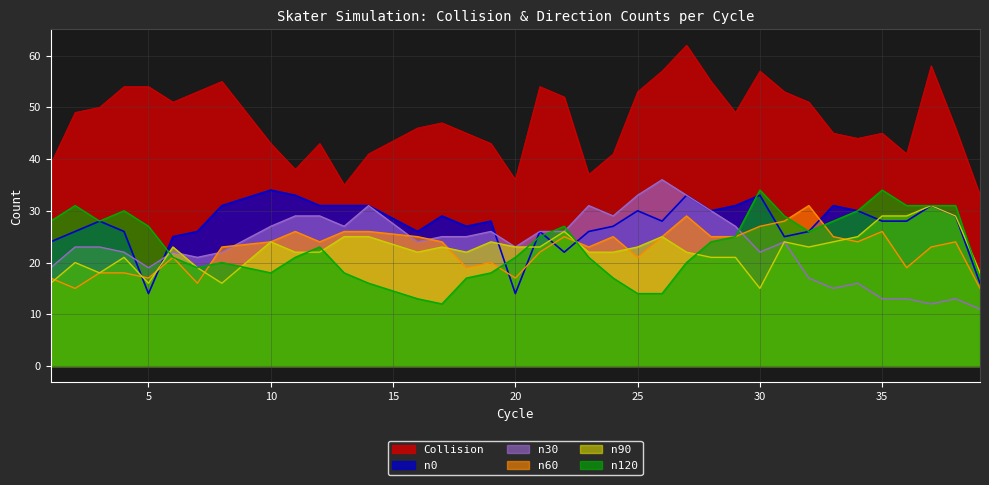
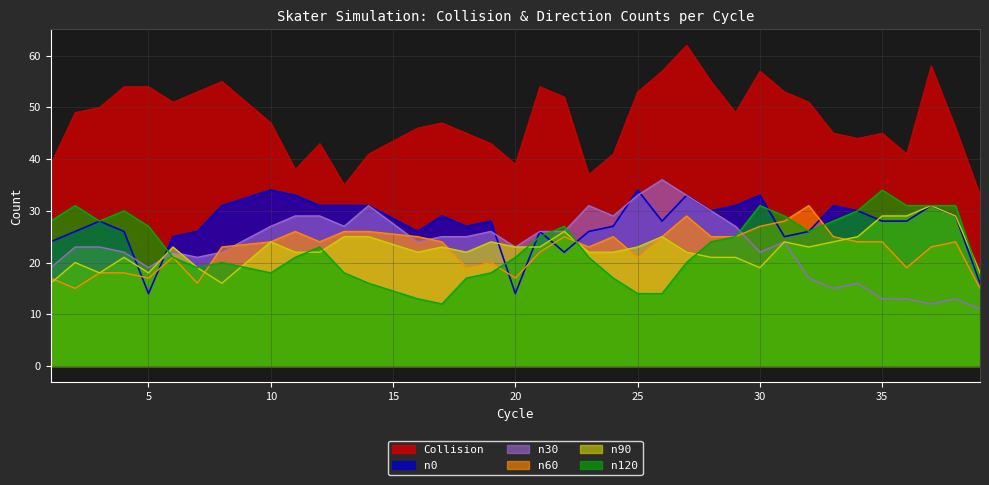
  {
    "Collision": {
      "5": 54,
-     "10": 43,
-     "20": 36,
+     "10": 47,
+     "20": 39,
      "25": 53,
      "30": 57,
      "35": 45
    },
    "n0": {
      "5": 14,
      "10": 34,
      "20": 14,
-     "25": 30,
+     "25": 34,
      "30": 33,
      "35": 28
    },
    "n30": {
      "5": 19,
      "10": 27,
      "25": 33,
      "30": 22,
      "35": 13
    },
    "n60": {
      "5": 17,
      "20": 17,
      "25": 21,
      "30": 27,
-     "35": 26
+     "35": 24
    },
    "n90": {
-     "5": 16,
+     "5": 18,
      "25": 23,
-     "30": 15,
+     "30": 19,
      "35": 29
    },
    "n120": {
      "5": 27,
      "10": 18,
      "20": 21,
      "25": 14,
-     "30": 34,
+     "30": 31,
      "35": 34
    }
  }
